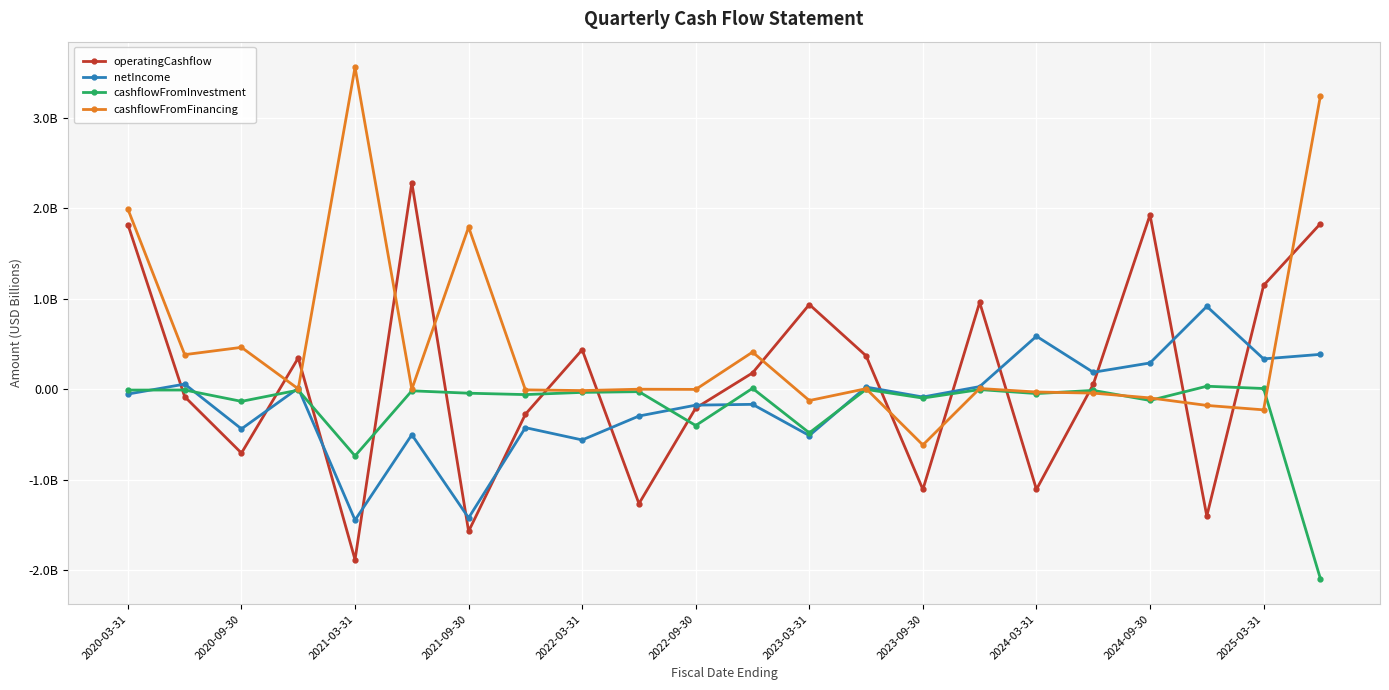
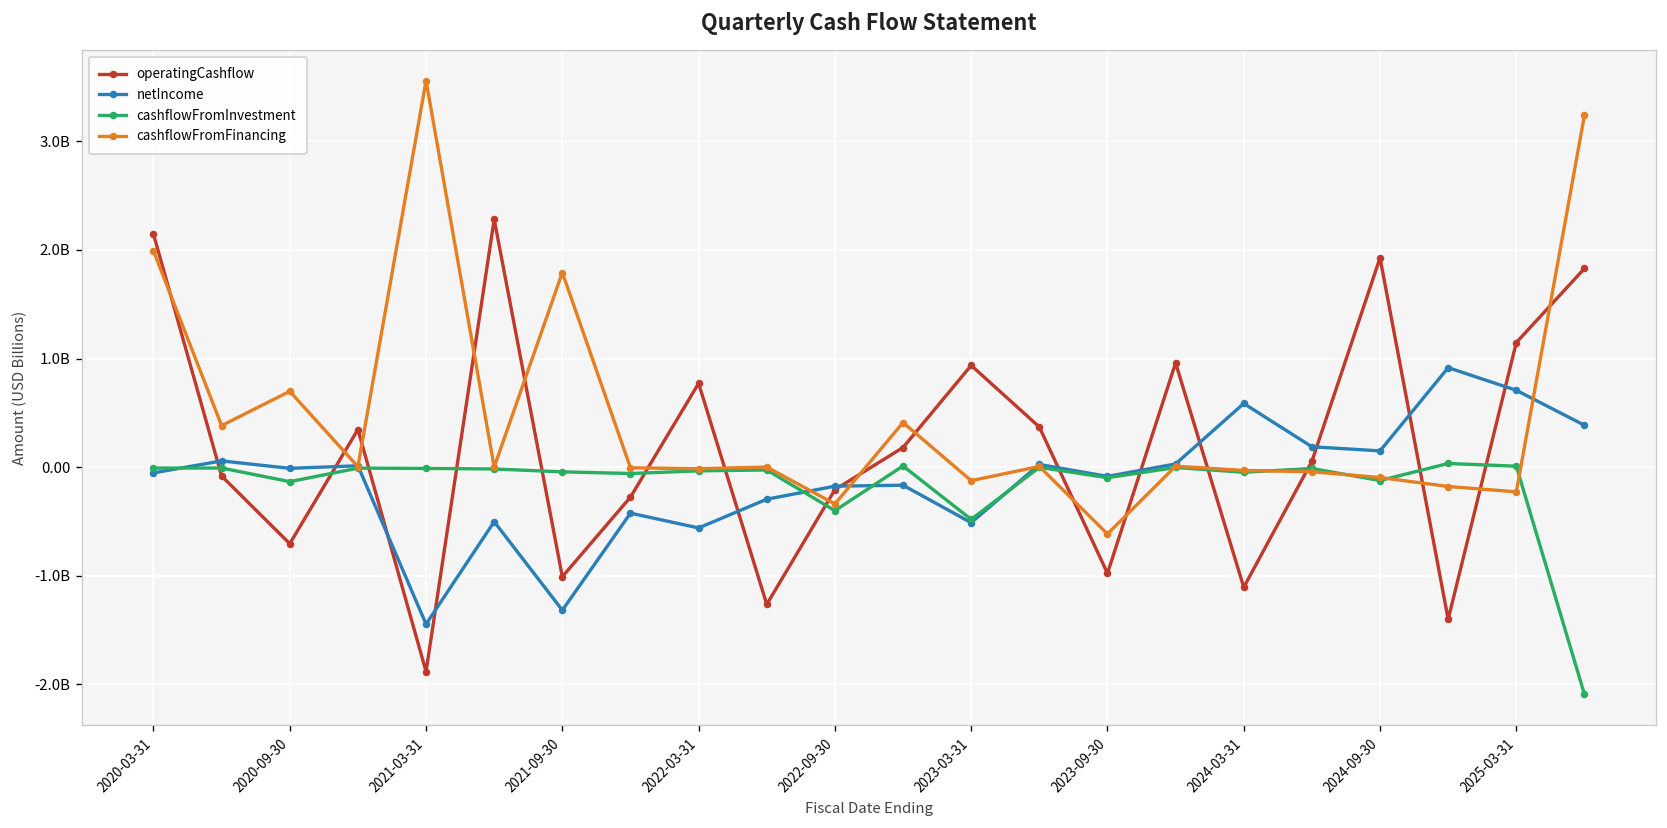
  {
    "operatingCashflow": {
-     "2020-03-31": 1800000000,
+     "2020-03-31": 2100000000,
      "2020-09-30": -700000000,
      "2021-03-31": -1900000000,
-     "2021-09-30": -1600000000,
-     "2022-03-31": 400000000,
+     "2021-09-30": -1000000000,
+     "2022-03-31": 800000000,
      "2022-09-30": -200000000,
      "2023-03-31": 900000000,
-     "2023-09-30": -1100000000,
+     "2023-09-30": -1000000000,
      "2024-03-31": -1100000000,
      "2024-09-30": 1900000000,
      "2025-03-31": 1100000000
    },
    "netIncome": {
      "2020-03-31": -100000000,
-     "2020-09-30": -400000000,
+     "2020-09-30": 0,
      "2021-03-31": -1400000000,
-     "2021-09-30": -1400000000,
+     "2021-09-30": -1300000000,
      "2022-03-31": -600000000,
      "2022-09-30": -200000000,
      "2023-03-31": -500000000,
      "2024-03-31": 600000000,
-     "2024-09-30": 300000000,
-     "2025-03-31": 300000000
+     "2024-09-30": 200000000,
+     "2025-03-31": 700000000
    },
    "cashflowFromInvestment": {
      "2020-03-31": 0,
      "2020-09-30": -100000000,
-     "2021-03-31": -700000000,
+     "2021-03-31": 0,
      "2021-09-30": 0,
      "2022-09-30": -400000000,
      "2023-03-31": -500000000,
      "2025-03-31": 0
    },
    "cashflowFromFinancing": {
      "2020-03-31": 2000000000,
-     "2020-09-30": 500000000,
+     "2020-09-30": 700000000,
      "2021-03-31": 3600000000,
      "2021-09-30": 1800000000,
-     "2022-09-30": 0,
+     "2022-09-30": -300000000,
      "2023-03-31": -100000000,
      "2023-09-30": -600000000,
      "2025-03-31": -200000000
    }
  }
